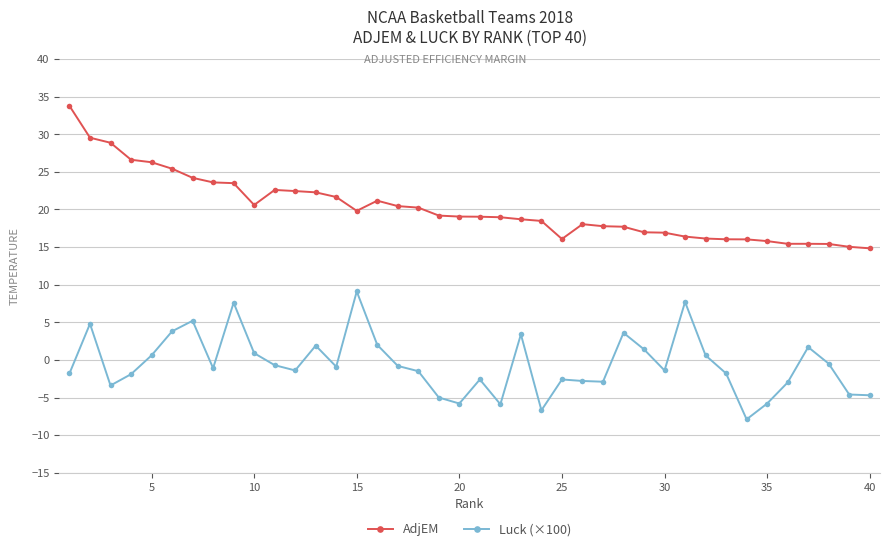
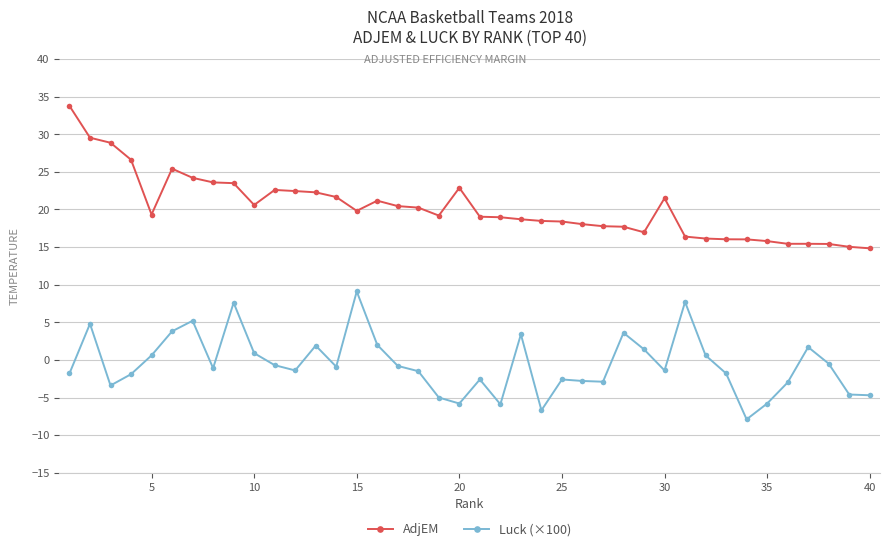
  {
    "AdjEM": {
-     "5": 26,
+     "5": 19,
      "10": 21,
      "15": 20,
-     "20": 19,
-     "25": 16,
-     "30": 17,
+     "20": 23,
+     "25": 18,
+     "30": 21,
      "35": 16,
      "40": 15
    },
    "Luck (×100)": {
      "5": 1,
      "10": 1,
      "15": 9,
      "20": -6,
      "25": -3,
      "30": -1,
      "35": -6,
      "40": -5
    }
  }
